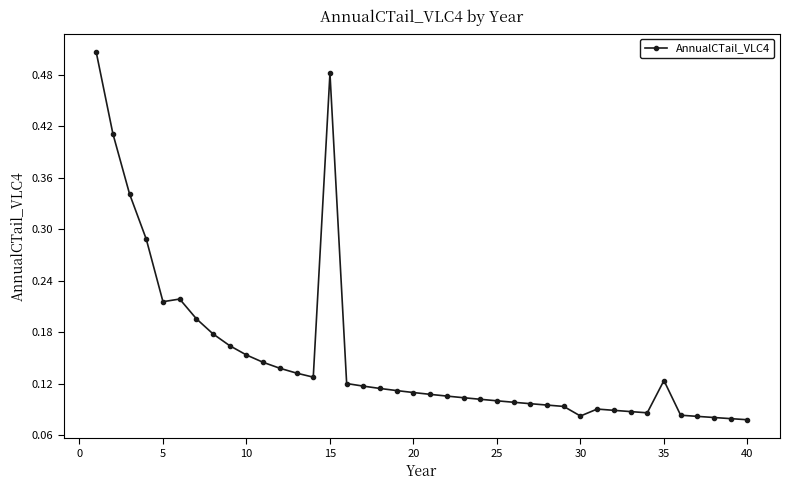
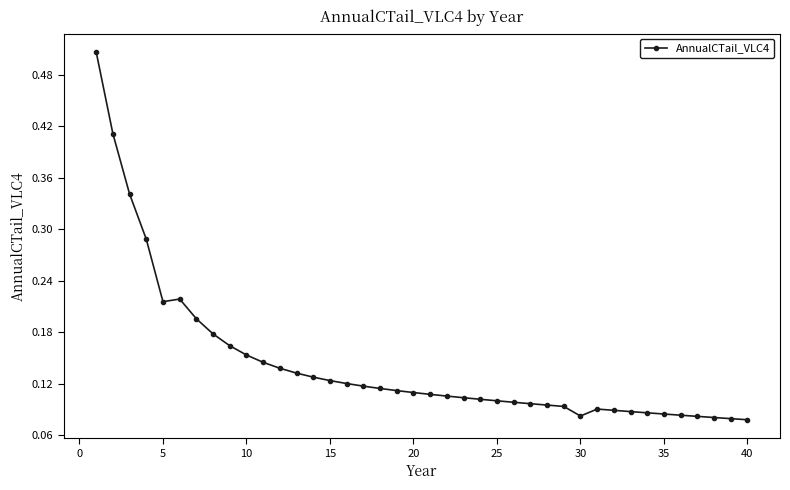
  {
    "5": 0.22,
    "10": 0.15,
-   "15": 0.48,
+   "15": 0.12,
    "20": 0.11,
    "25": 0.10,
    "30": 0.08,
-   "35": 0.12,
+   "35": 0.08,
    "40": 0.08
  }
